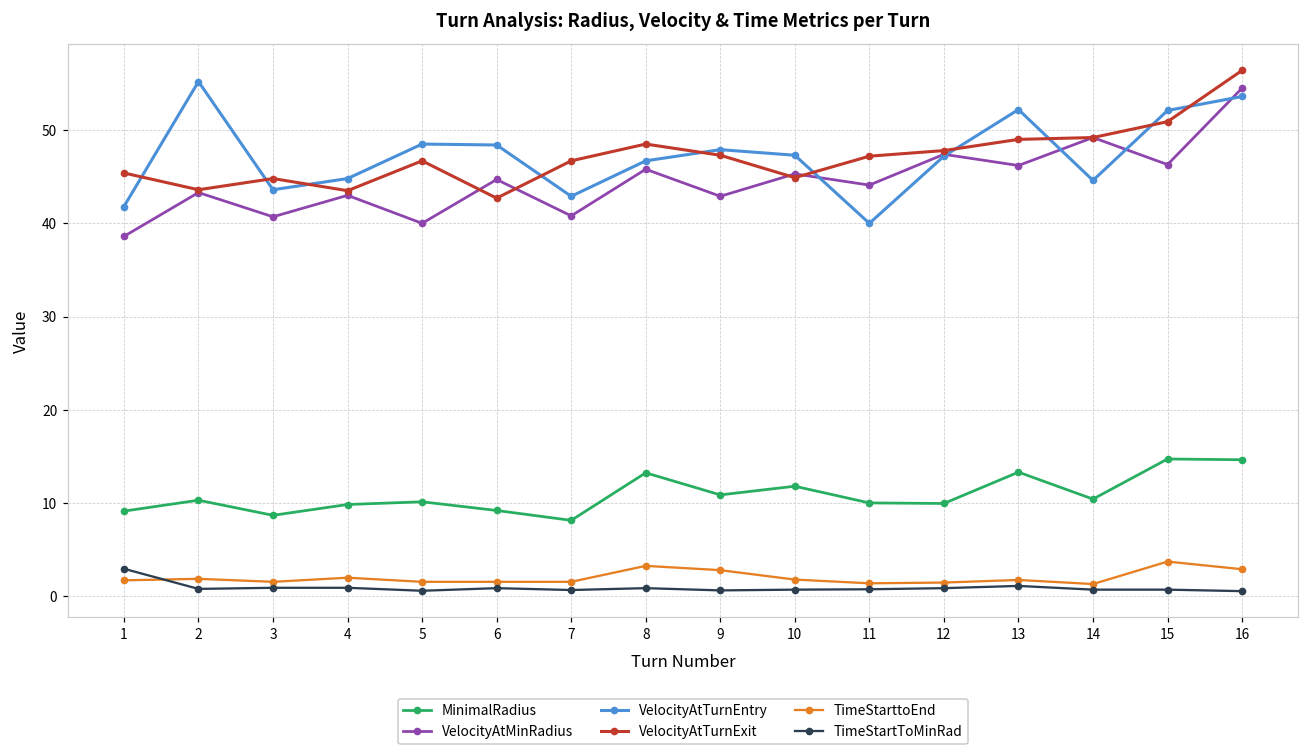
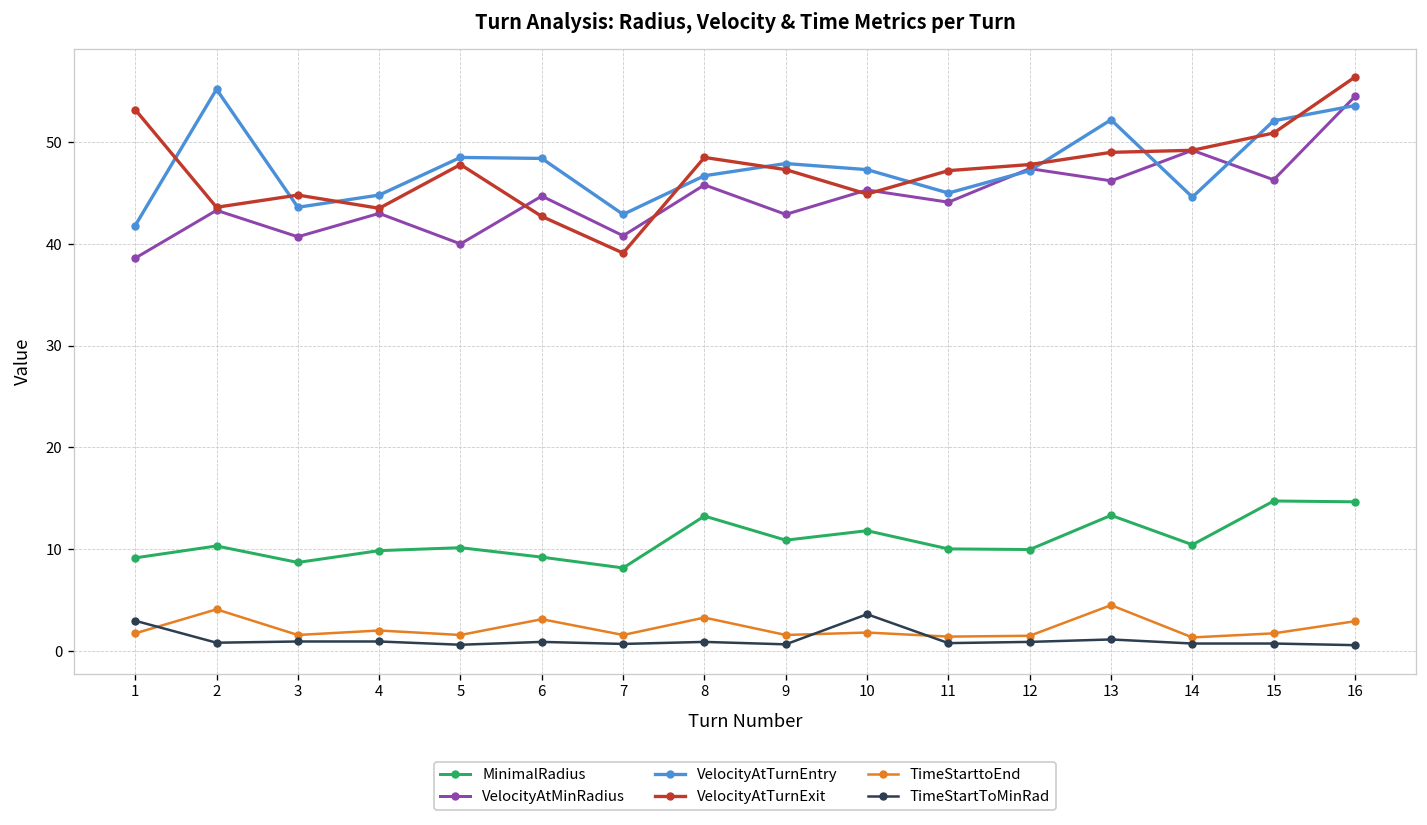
  {
    "MinimalRadius": {
      "1": 9,
      "2": 10,
      "3": 9,
      "4": 10,
      "5": 10,
      "6": 9,
      "7": 8,
      "8": 13,
      "9": 11,
      "10": 12,
      "11": 10,
      "12": 10,
      "13": 13,
      "14": 10,
      "15": 15,
      "16": 15
    },
    "VelocityAtMinRadius": {
      "1": 39,
      "3": 41,
      "4": 43,
      "5": 40,
      "6": 45,
      "7": 41,
      "8": 46,
      "9": 43,
      "10": 45,
      "11": 44,
      "13": 46,
      "15": 46,
      "16": 55
    },
    "VelocityAtTurnEntry": {
      "1": 42,
      "2": 55,
      "3": 44,
      "4": 45,
      "5": 49,
      "6": 48,
      "7": 43,
      "8": 47,
      "9": 48,
      "10": 47,
-     "11": 40,
+     "11": 45,
      "13": 52,
      "14": 45,
      "15": 52,
      "16": 54
    },
    "VelocityAtTurnExit": {
-     "1": 45,
+     "1": 53,
      "3": 45,
      "4": 44,
-     "5": 47,
+     "5": 48,
      "6": 43,
-     "7": 47,
+     "7": 39,
      "8": 49,
      "9": 47,
      "10": 45,
      "11": 47,
      "12": 48,
      "13": 49,
      "15": 51,
      "16": 56
    },
    "TimeStarttoEnd": {
      "1": 2,
-     "2": 2,
+     "2": 4,
      "3": 2,
      "4": 2,
      "5": 2,
-     "6": 2,
+     "6": 3,
      "7": 2,
      "8": 3,
-     "9": 3,
+     "9": 2,
      "10": 2,
      "11": 1,
      "12": 1,
-     "13": 2,
+     "13": 4,
      "14": 1,
-     "15": 4,
+     "15": 2,
      "16": 3
    },
    "TimeStartToMinRad": {
      "1": 3,
      "2": 1,
      "3": 1,
      "4": 1,
      "5": 1,
      "6": 1,
      "7": 1,
      "8": 1,
      "9": 1,
-     "10": 1,
+     "10": 4,
      "11": 1,
      "12": 1,
      "13": 1,
      "14": 1,
      "15": 1,
      "16": 1
    }
  }
